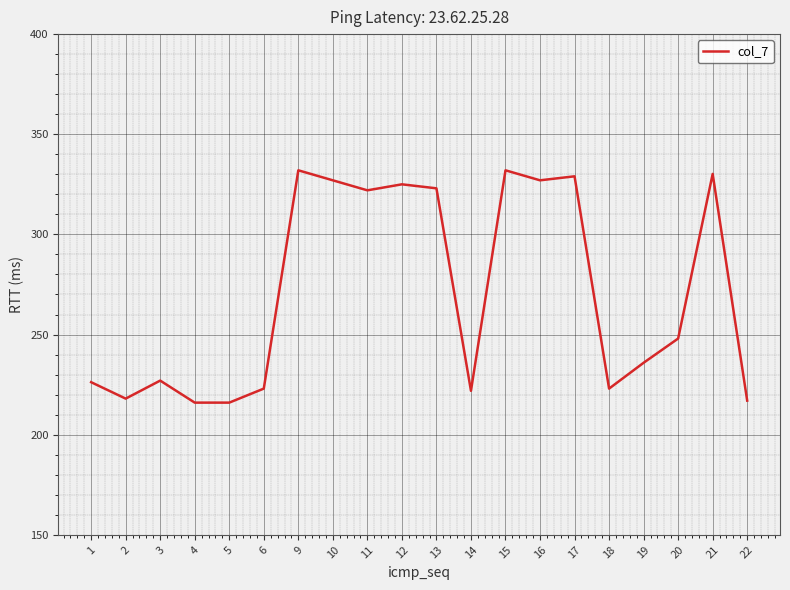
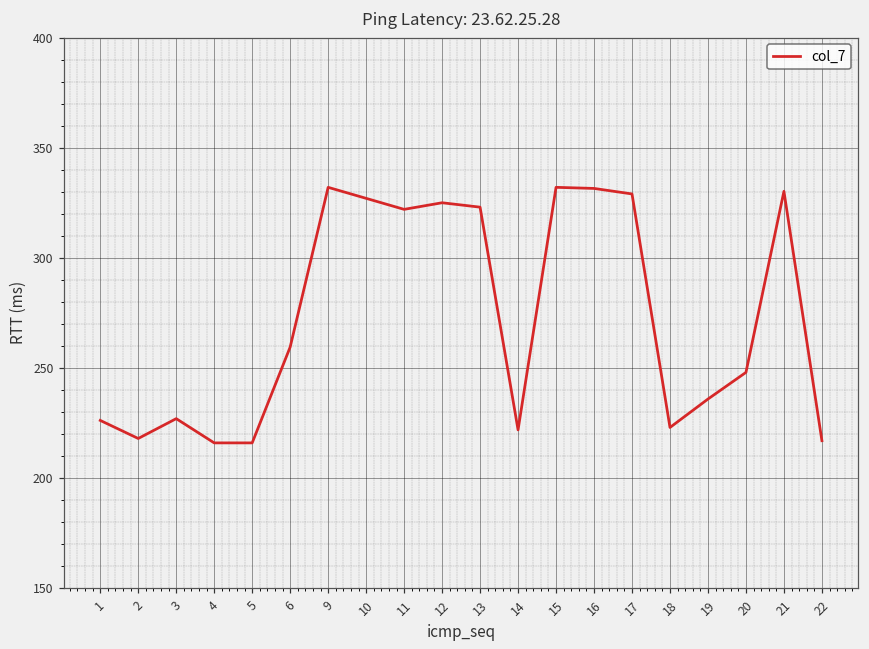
  {
    "1": 226,
    "2": 218,
    "3": 227,
    "4": 216,
    "5": 216,
-   "6": 223,
+   "6": 260,
    "9": 332,
    "10": 327,
    "11": 322,
    "12": 325,
    "13": 323,
    "14": 222,
    "15": 332,
-   "16": 327,
+   "16": 332,
    "17": 329,
    "18": 223,
    "19": 236,
    "20": 248,
    "21": 330,
    "22": 217
  }
